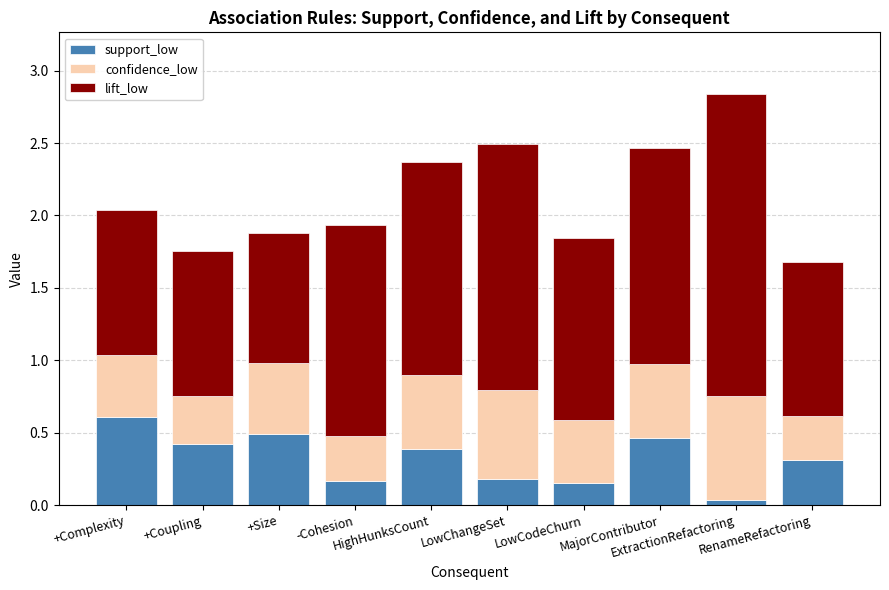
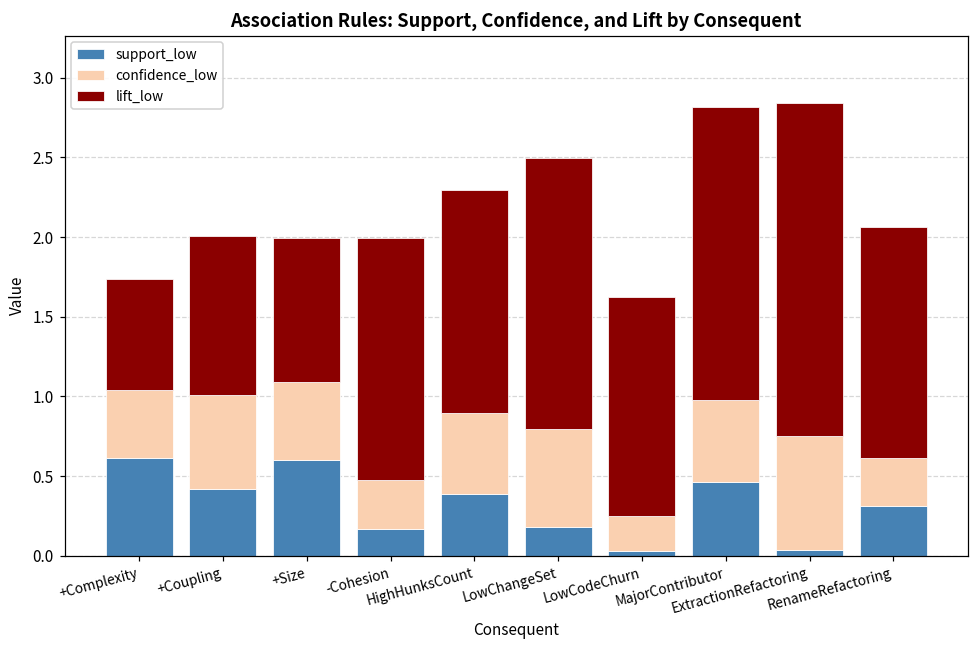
  {
    "support_low": {
      "+Complexity": 0.61,
      "+Coupling": 0.42,
-     "+Size": 0.49,
+     "+Size": 0.60,
      "-Cohesion": 0.17,
      "HighHunksCount": 0.39,
      "LowChangeSet": 0.18,
-     "LowCodeChurn": 0.16,
+     "LowCodeChurn": 0.03,
      "MajorContributor": 0.46,
      "ExtractionRefactoring": 0.04,
      "RenameRefactoring": 0.31
    },
    "confidence_low": {
      "+Complexity": 0.43,
-     "+Coupling": 0.33,
+     "+Coupling": 0.59,
      "+Size": 0.49,
      "-Cohesion": 0.31,
      "HighHunksCount": 0.51,
      "LowChangeSet": 0.61,
-     "LowCodeChurn": 0.43,
+     "LowCodeChurn": 0.22,
      "MajorContributor": 0.51,
      "ExtractionRefactoring": 0.72,
      "RenameRefactoring": 0.30
    },
    "lift_low": {
-     "+Complexity": 1.0,
+     "+Complexity": 0.7,
      "+Coupling": 1.00,
      "+Size": 0.90,
-     "-Cohesion": 1.46,
-     "HighHunksCount": 1.48,
+     "-Cohesion": 1.52,
+     "HighHunksCount": 1.40,
      "LowChangeSet": 1.70,
-     "LowCodeChurn": 1.26,
-     "MajorContributor": 1.49,
+     "LowCodeChurn": 1.38,
+     "MajorContributor": 1.84,
      "ExtractionRefactoring": 2.09,
-     "RenameRefactoring": 1.07
+     "RenameRefactoring": 1.45
    }
  }
